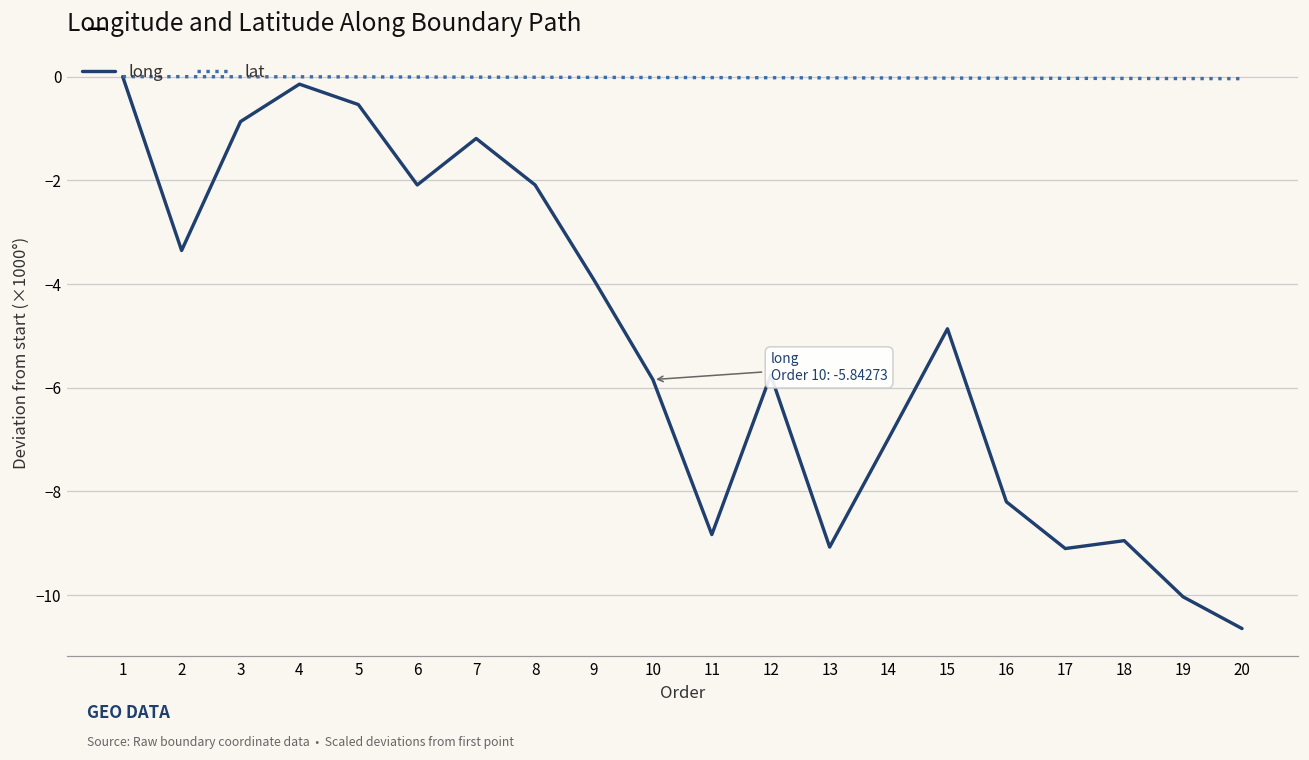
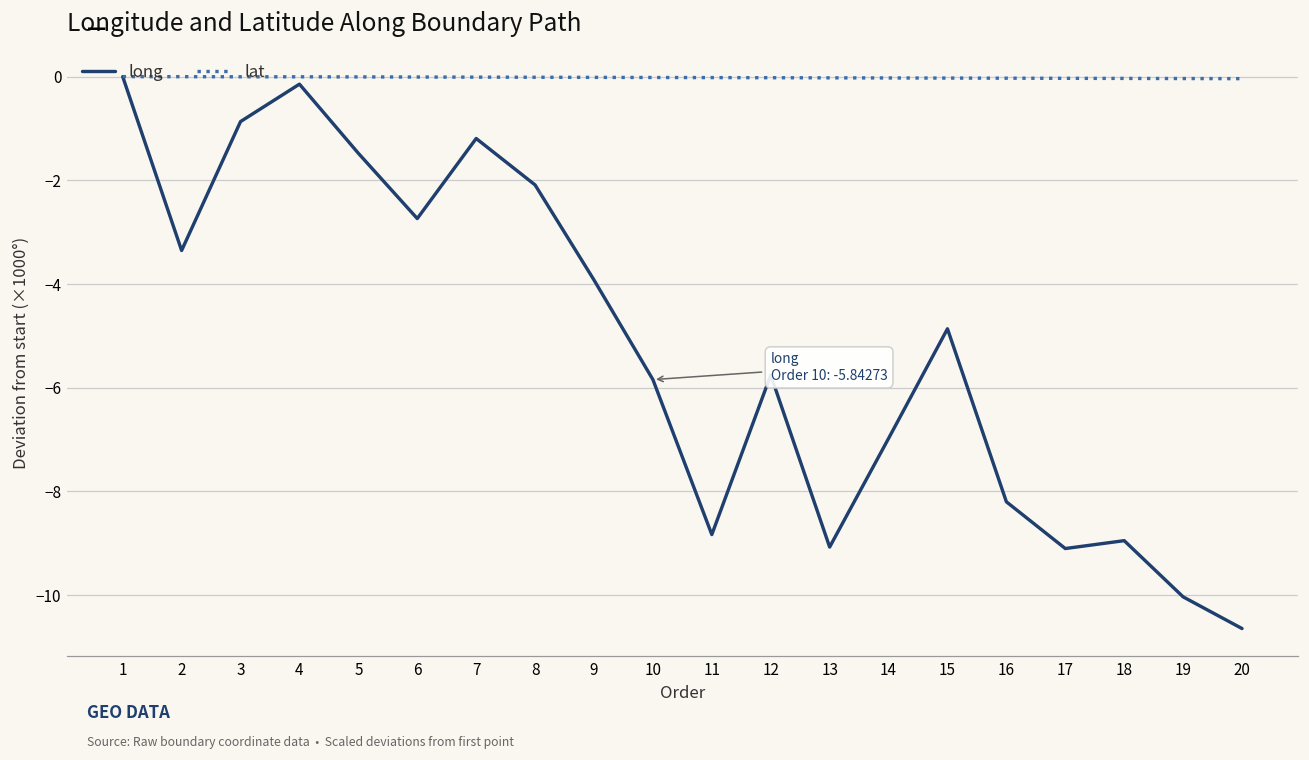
  {
    "long": {
      "2": -3.4,
      "3": -0.9,
      "4": -0.1,
-     "5": -0.5,
-     "6": -2.1,
+     "5": -1.5,
+     "6": -2.7,
      "7": -1.2,
      "8": -2.1,
      "9": -3.9,
      "10": -5.8,
      "11": -8.8,
      "13": -9.1,
      "14": -7.0,
      "15": -4.9,
      "16": -8.2,
      "17": -9.1,
      "18": -8.9,
      "19": -10.0,
      "20": -10.6
    },
    "lat": {
      "2": 0.0,
      "3": 0.0,
      "4": 0.0,
      "5": 0.0,
      "6": 0.0,
      "7": 0.0,
      "8": 0.0,
      "9": 0.0,
      "10": 0.0,
      "11": 0.0,
      "12": 0.0,
      "13": 0.0,
      "14": 0.0,
      "15": 0.0,
      "16": 0.0,
      "17": 0.0,
      "18": 0.0,
      "19": 0.0,
      "20": 0.0
    }
  }
